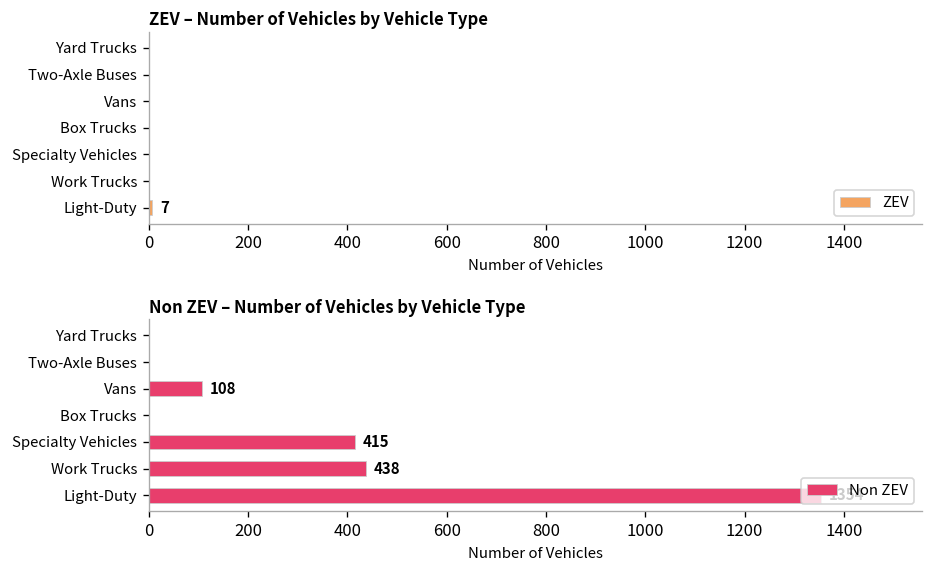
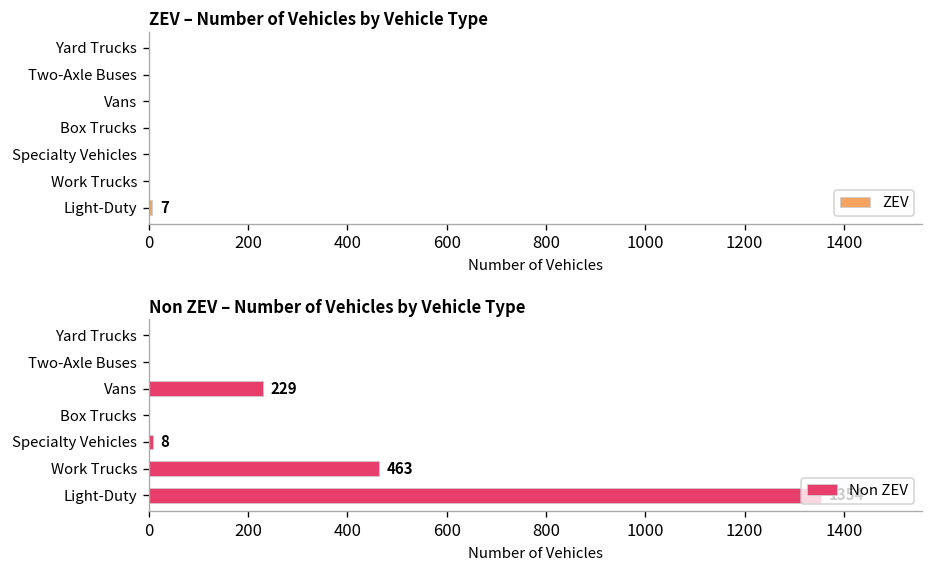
  {
    "ZEV – Number of Vehicles by Vehicle Type": {
      "Light-Duty": 7
    },
    "Non ZEV – Number of Vehicles by Vehicle Type": {
-     "Vans": 108,
-     "Specialty Vehicles": 415,
-     "Work Trucks": 438
+     "Vans": 229,
+     "Specialty Vehicles": 8,
+     "Work Trucks": 463
    }
  }
